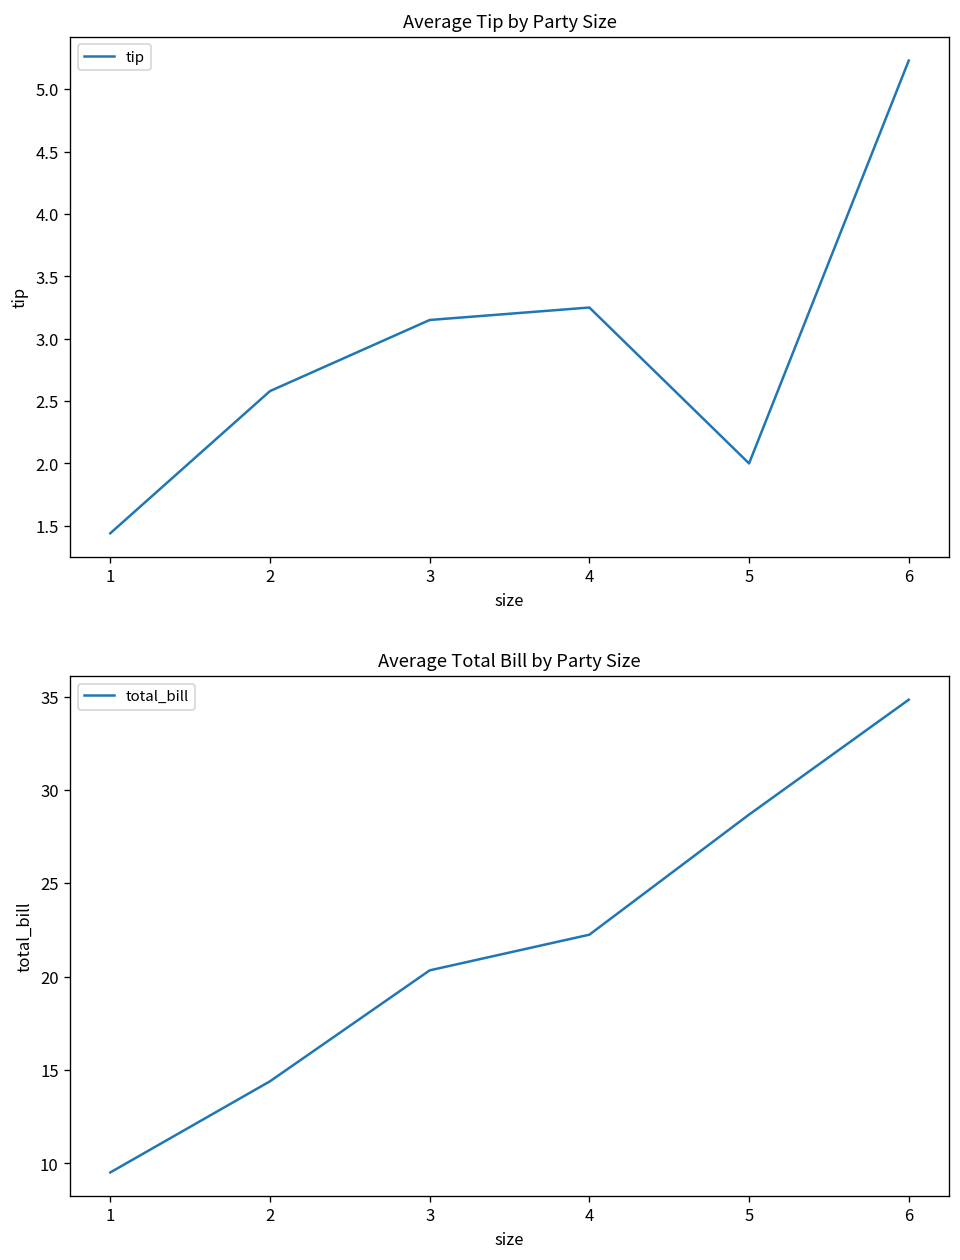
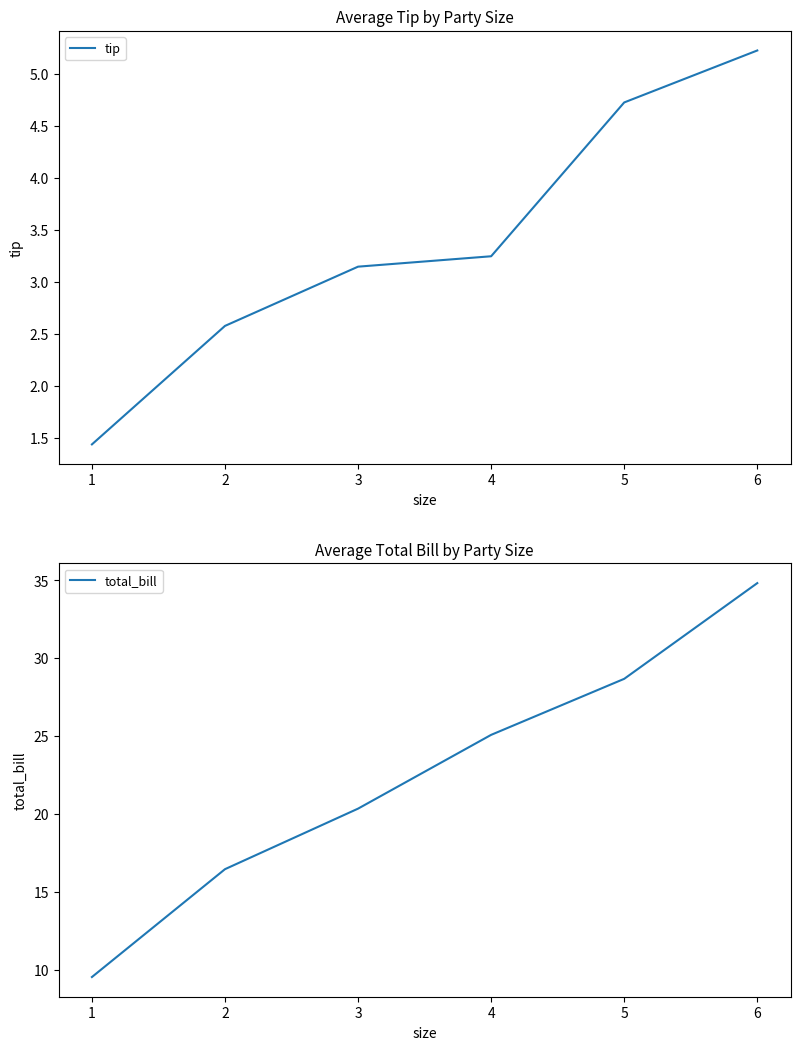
  {
    "Average Tip by Party Size": {
      "1": 1.44,
      "2": 2.58,
      "3": 3.15,
      "4": 3.25,
-     "5": 2.00,
+     "5": 4.73,
      "6": 5.23
    },
    "Average Total Bill by Party Size": {
      "1": 9.5,
-     "2": 14.4,
+     "2": 16.5,
      "3": 20.3,
-     "4": 22.3,
+     "4": 25.1,
      "5": 28.7,
      "6": 34.8
    }
  }
